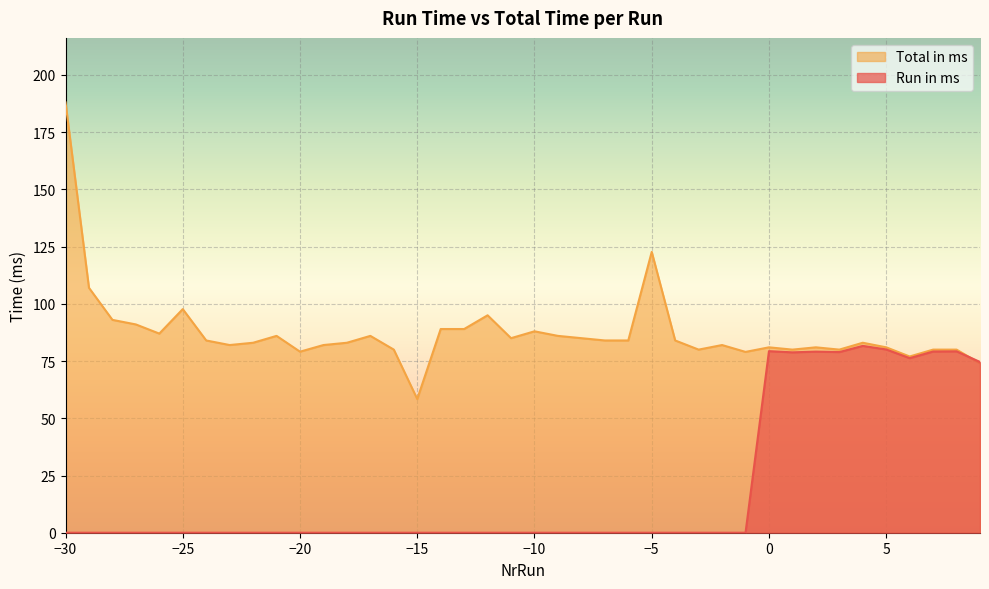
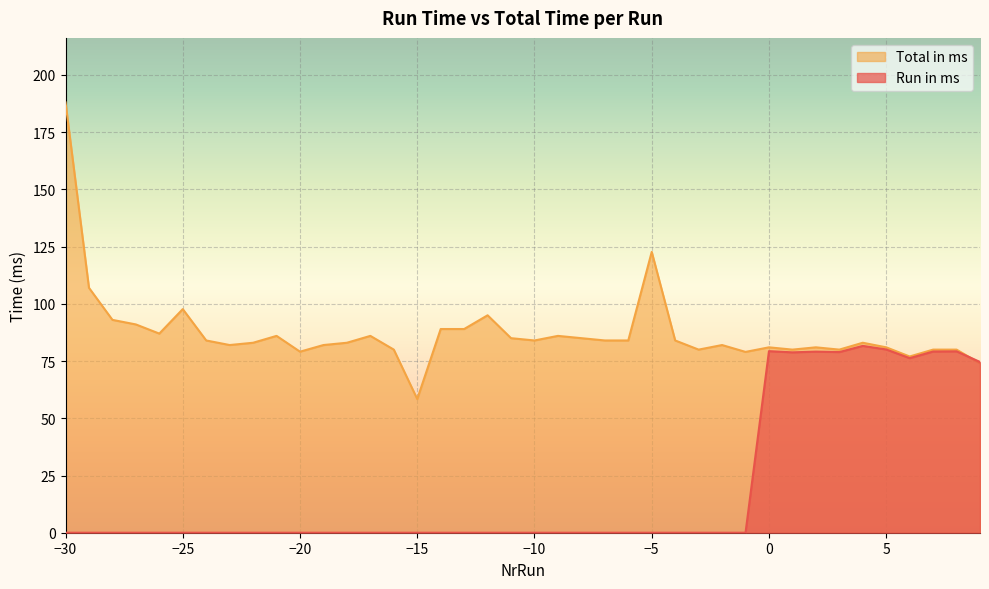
  {
    "Total in ms": {
      "−30": 188,
      "−25": 98,
      "−20": 79,
      "−15": 58,
-     "−10": 88,
+     "−10": 84,
      "−5": 123,
      "0": 81
    },
    "Run in ms": {
      "−30": 0,
      "−25": 0,
      "−20": 0,
      "−15": 0,
      "−10": 0,
      "−5": 0,
      "0": 79
    }
  }
